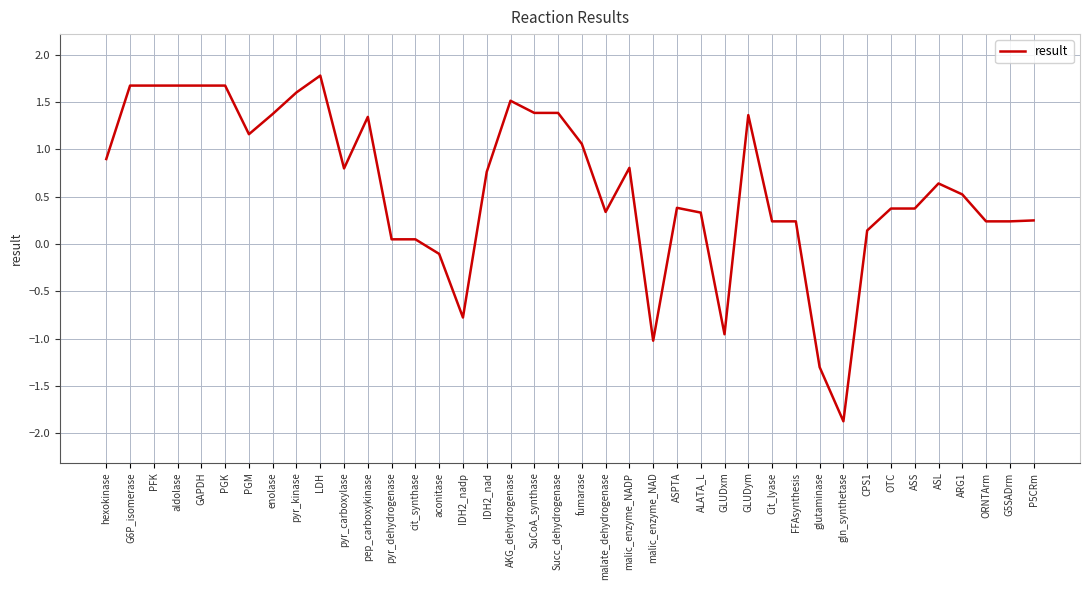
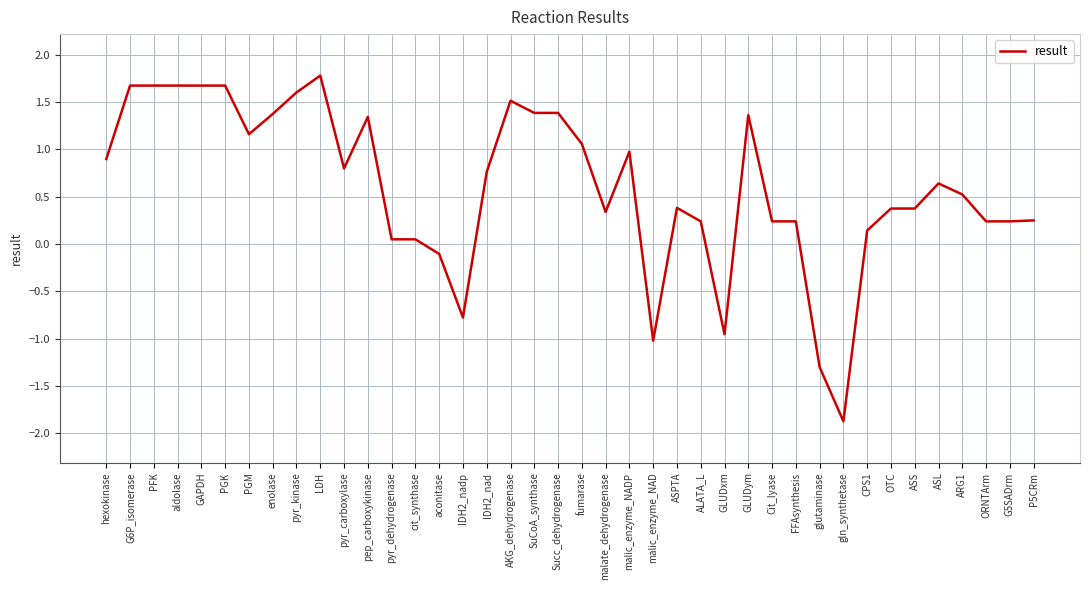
  {
    "hexokinase": 0.9,
    "G6P_isomerase": 1.7,
    "PFK": 1.7,
    "aldolase": 1.7,
    "GAPDH": 1.7,
    "PGK": 1.7,
    "PGM": 1.2,
    "enolase": 1.4,
    "pyr_kinase": 1.6,
    "LDH": 1.8,
    "pyr_carboxylase": 0.8,
    "pep_carboxykinase": 1.3,
    "pyr_dehydrogenase": 0.0,
    "cit_synthase": 0.0,
    "aconitase": -0.1,
    "IDH2_nadp": -0.8,
    "IDH2_nad": 0.8,
    "AKG_dehydrogenase": 1.5,
    "SuCoA_synthase": 1.4,
    "Succ_dehydrogenase": 1.4,
    "fumarase": 1.1,
    "malate_dehydrogenase": 0.3,
-   "malic_enzyme_NADP": 0.8,
+   "malic_enzyme_NADP": 1.0,
    "malic_enzyme_NAD": -1.0,
    "ASPTA": 0.4,
-   "ALATA_L": 0.3,
+   "ALATA_L": 0.2,
    "GLUDxm": -1.0,
    "GLUDym": 1.4,
    "Cit_lyase": 0.2,
    "FFAsynthesis": 0.2,
    "glutaminase": -1.3,
    "gln_synthetase": -1.9,
    "CPS1": 0.1,
    "OTC": 0.4,
    "ASS": 0.4,
    "ASL": 0.6,
    "ARG1": 0.5,
    "ORNTArm": 0.2,
    "G5SADrm": 0.2,
    "P5CRm": 0.2
  }
